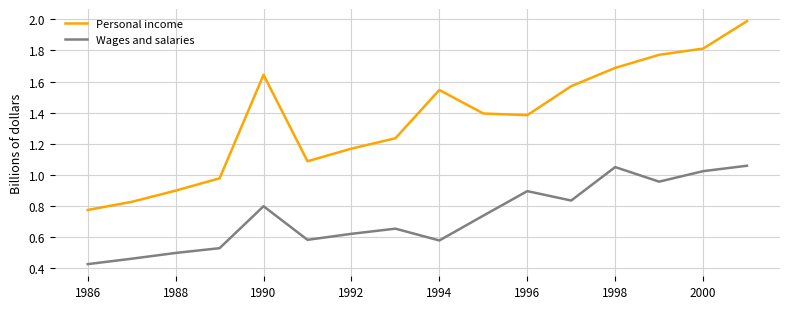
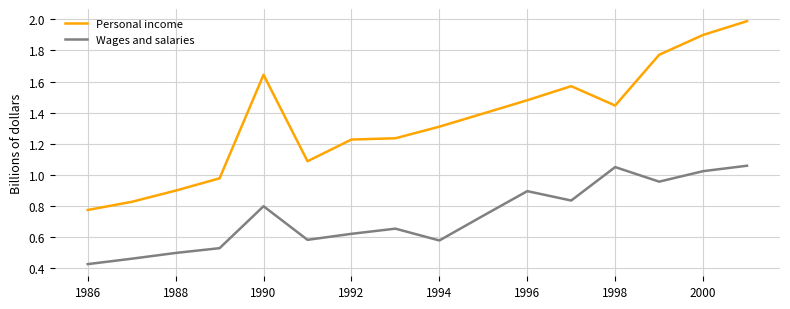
  {
    "Personal income": {
      "1986": 0.77,
      "1988": 0.90,
      "1990": 1.64,
-     "1992": 1.17,
-     "1994": 1.55,
-     "1996": 1.38,
-     "1998": 1.69,
-     "2000": 1.81
+     "1992": 1.23,
+     "1994": 1.31,
+     "1996": 1.48,
+     "1998": 1.45,
+     "2000": 1.90
    },
    "Wages and salaries": {
      "1986": 0.43,
      "1988": 0.50,
      "1990": 0.80,
      "1992": 0.62,
      "1994": 0.58,
      "1996": 0.90,
      "1998": 1.05,
      "2000": 1.02
    }
  }
